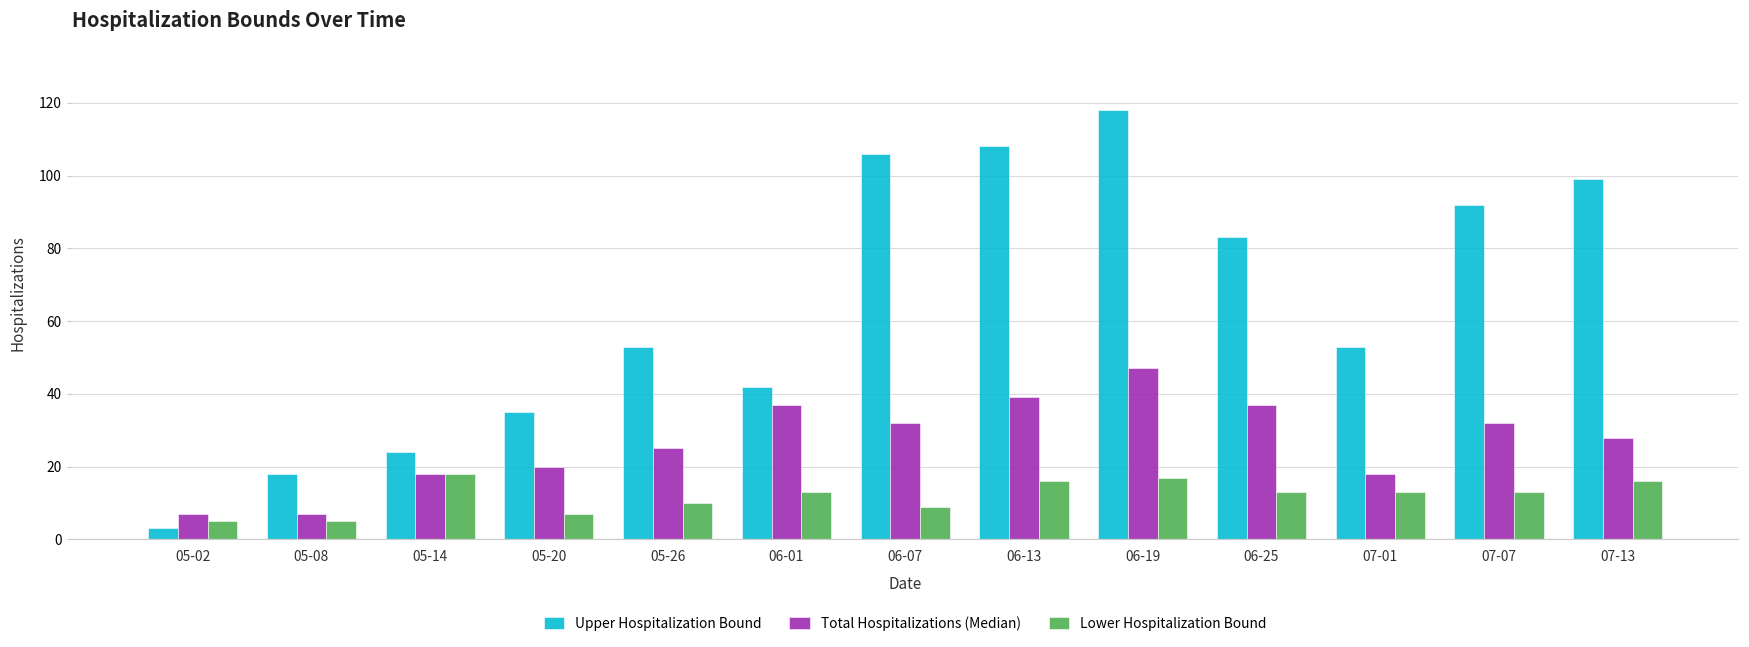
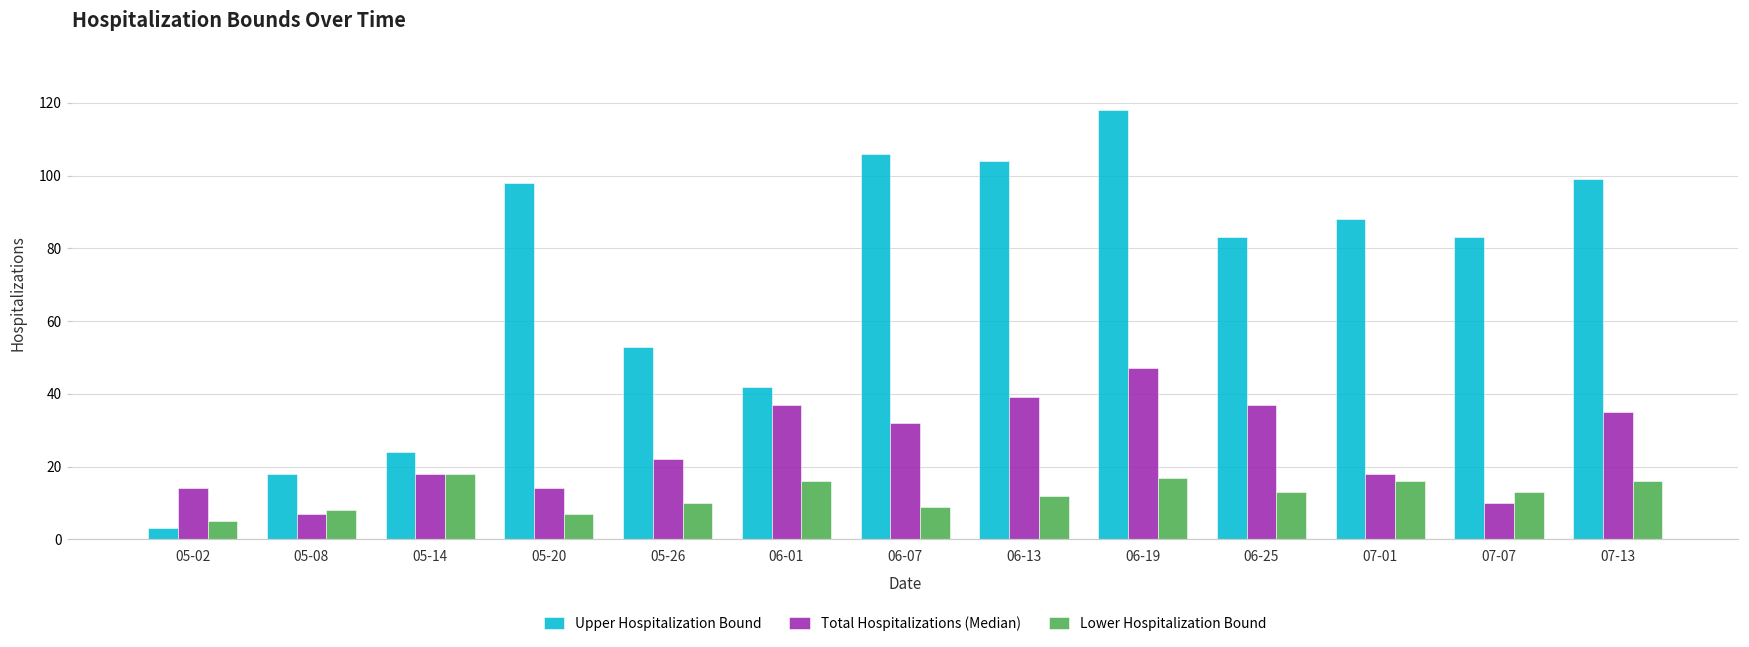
  {
    "Upper Hospitalization Bound": {
      "05-02": 3,
      "05-08": 18,
      "05-14": 24,
-     "05-20": 35,
+     "05-20": 98,
      "05-26": 53,
      "06-01": 42,
      "06-07": 106,
-     "06-13": 108,
+     "06-13": 104,
      "06-19": 118,
      "06-25": 83,
-     "07-01": 53,
-     "07-07": 92,
+     "07-01": 88,
+     "07-07": 83,
      "07-13": 99
    },
    "Total Hospitalizations (Median)": {
-     "05-02": 7,
+     "05-02": 14,
      "05-08": 7,
      "05-14": 18,
-     "05-20": 20,
-     "05-26": 25,
+     "05-20": 14,
+     "05-26": 22,
      "06-01": 37,
      "06-07": 32,
      "06-13": 39,
      "06-19": 47,
      "06-25": 37,
      "07-01": 18,
-     "07-07": 32,
-     "07-13": 28
+     "07-07": 10,
+     "07-13": 35
    },
    "Lower Hospitalization Bound": {
      "05-02": 5,
-     "05-08": 5,
+     "05-08": 8,
      "05-14": 18,
      "05-20": 7,
      "05-26": 10,
-     "06-01": 13,
+     "06-01": 16,
      "06-07": 9,
-     "06-13": 16,
+     "06-13": 12,
      "06-19": 17,
      "06-25": 13,
-     "07-01": 13,
+     "07-01": 16,
      "07-07": 13,
      "07-13": 16
    }
  }
